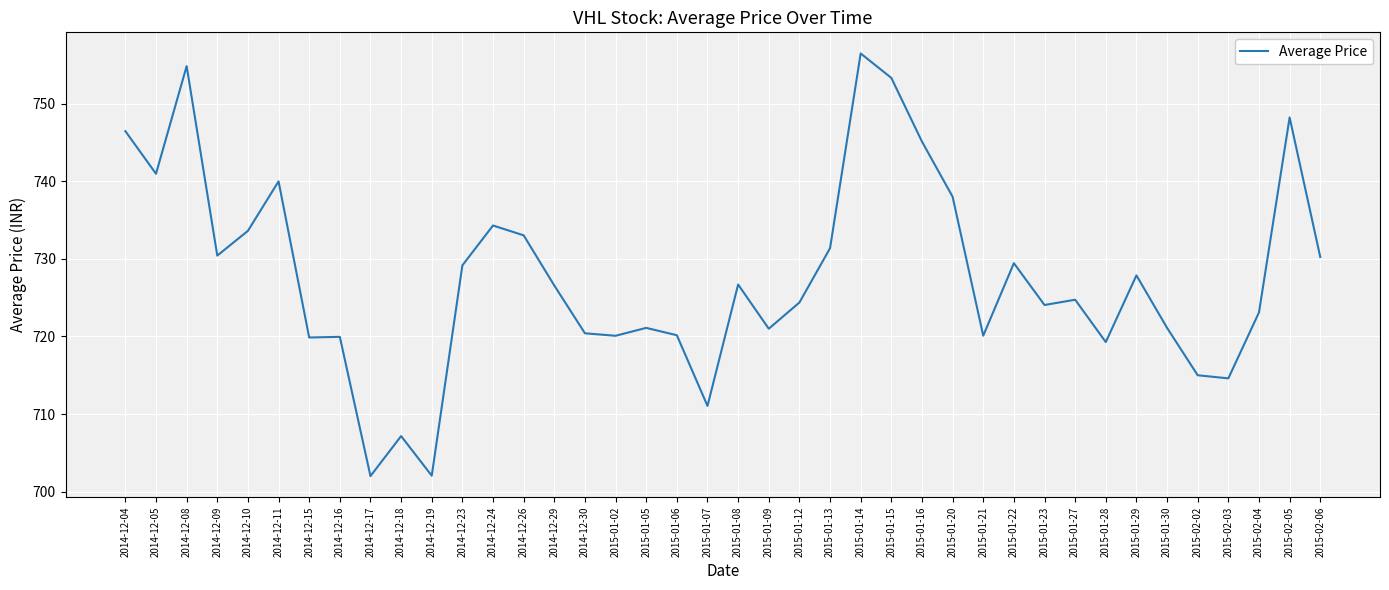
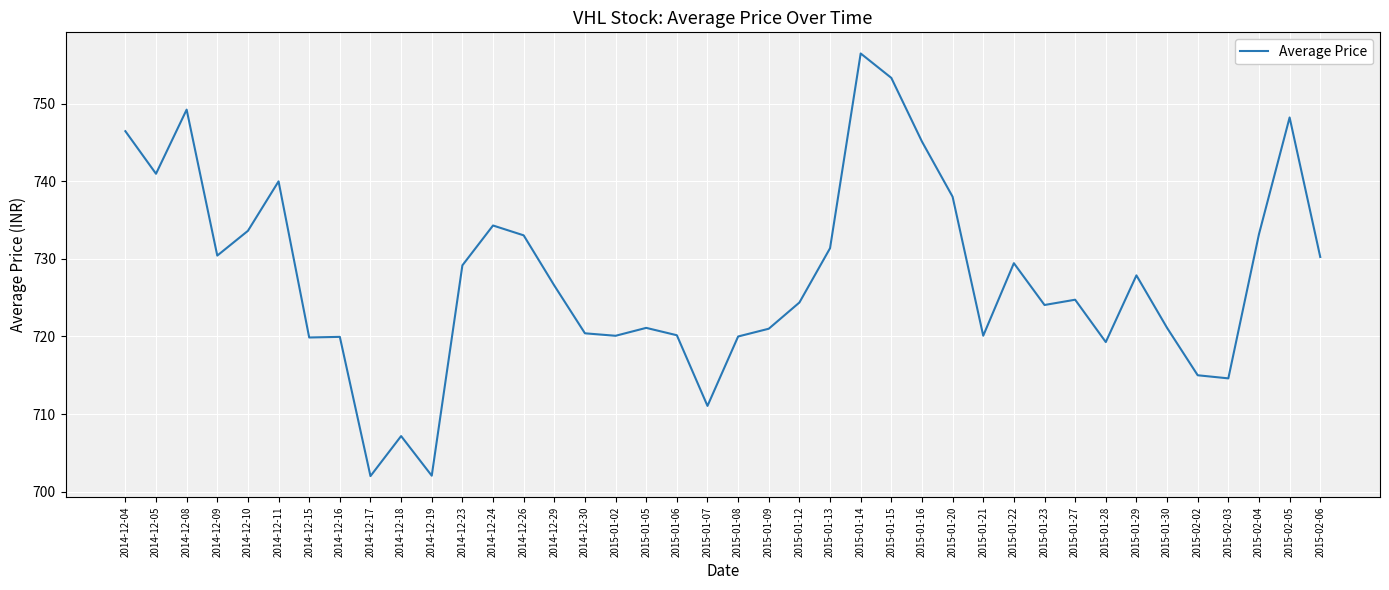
  {
    "2014-12-04": 746,
    "2014-12-05": 741,
-   "2014-12-08": 755,
+   "2014-12-08": 749,
    "2014-12-09": 730,
    "2014-12-10": 734,
    "2014-12-11": 740,
    "2014-12-15": 720,
    "2014-12-16": 720,
    "2014-12-17": 702,
    "2014-12-18": 707,
    "2014-12-19": 702,
    "2014-12-23": 729,
    "2014-12-24": 734,
    "2014-12-26": 733,
    "2014-12-29": 727,
    "2014-12-30": 720,
    "2015-01-02": 720,
    "2015-01-05": 721,
    "2015-01-06": 720,
    "2015-01-07": 711,
-   "2015-01-08": 727,
+   "2015-01-08": 720,
    "2015-01-09": 721,
    "2015-01-12": 724,
    "2015-01-13": 731,
    "2015-01-14": 756,
    "2015-01-15": 753,
    "2015-01-16": 745,
    "2015-01-20": 738,
    "2015-01-21": 720,
    "2015-01-22": 729,
    "2015-01-23": 724,
    "2015-01-27": 725,
    "2015-01-28": 719,
    "2015-01-29": 728,
    "2015-01-30": 721,
    "2015-02-02": 715,
    "2015-02-03": 715,
-   "2015-02-04": 723,
+   "2015-02-04": 733,
    "2015-02-05": 748,
    "2015-02-06": 730
  }
